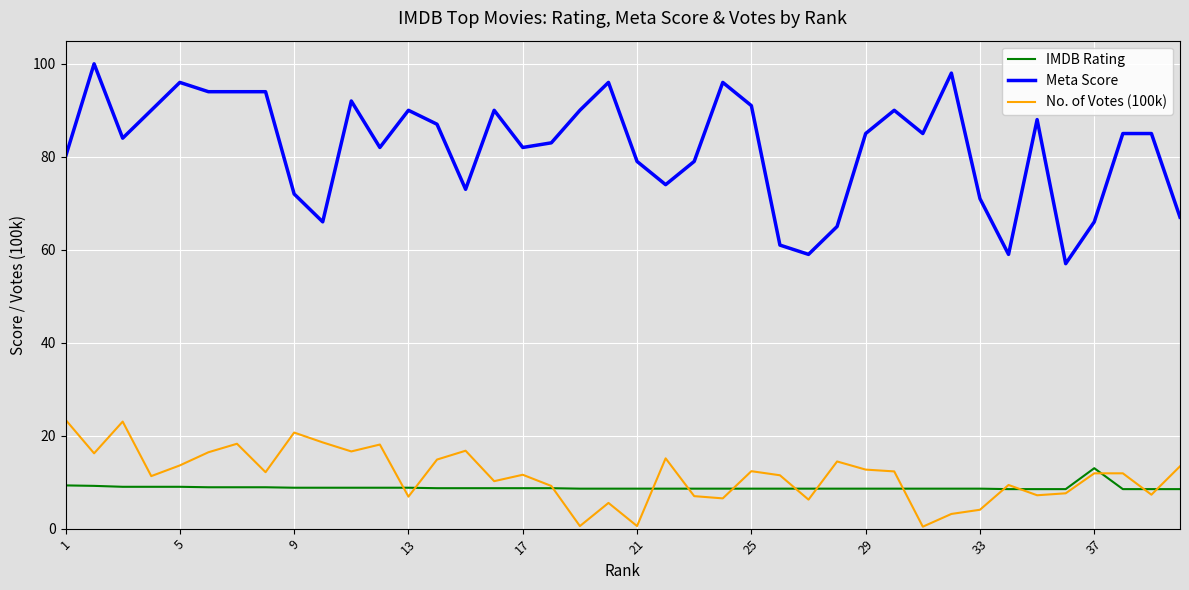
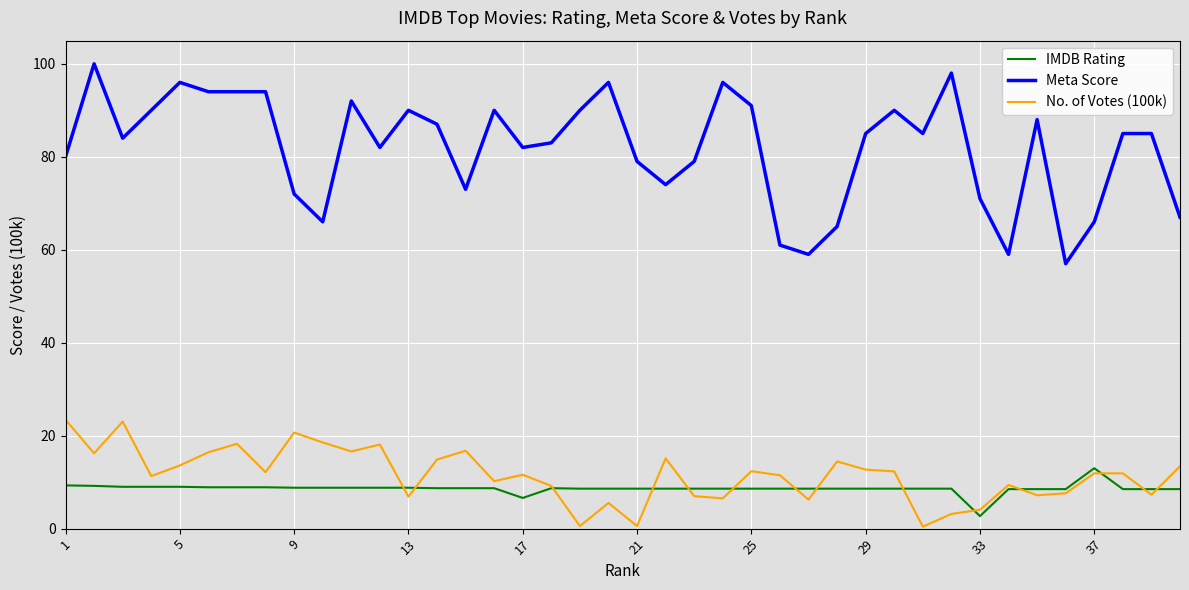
  {
    "IMDB Rating": {
      "1": 9,
      "5": 9,
      "9": 9,
      "13": 9,
-     "17": 9,
+     "17": 7,
      "21": 9,
      "25": 9,
      "29": 9,
-     "33": 9,
+     "33": 3,
      "37": 13
    },
    "Meta Score": {
      "1": 80,
      "5": 96,
      "9": 72,
      "13": 90,
      "17": 82,
      "21": 79,
      "25": 91,
      "29": 85,
      "33": 71,
      "37": 66
    },
    "No. of Votes (100k)": {
      "1": 23,
      "5": 14,
      "9": 21,
      "13": 7,
      "17": 12,
      "21": 1,
      "25": 12,
      "29": 13,
      "33": 4,
      "37": 12
    }
  }
